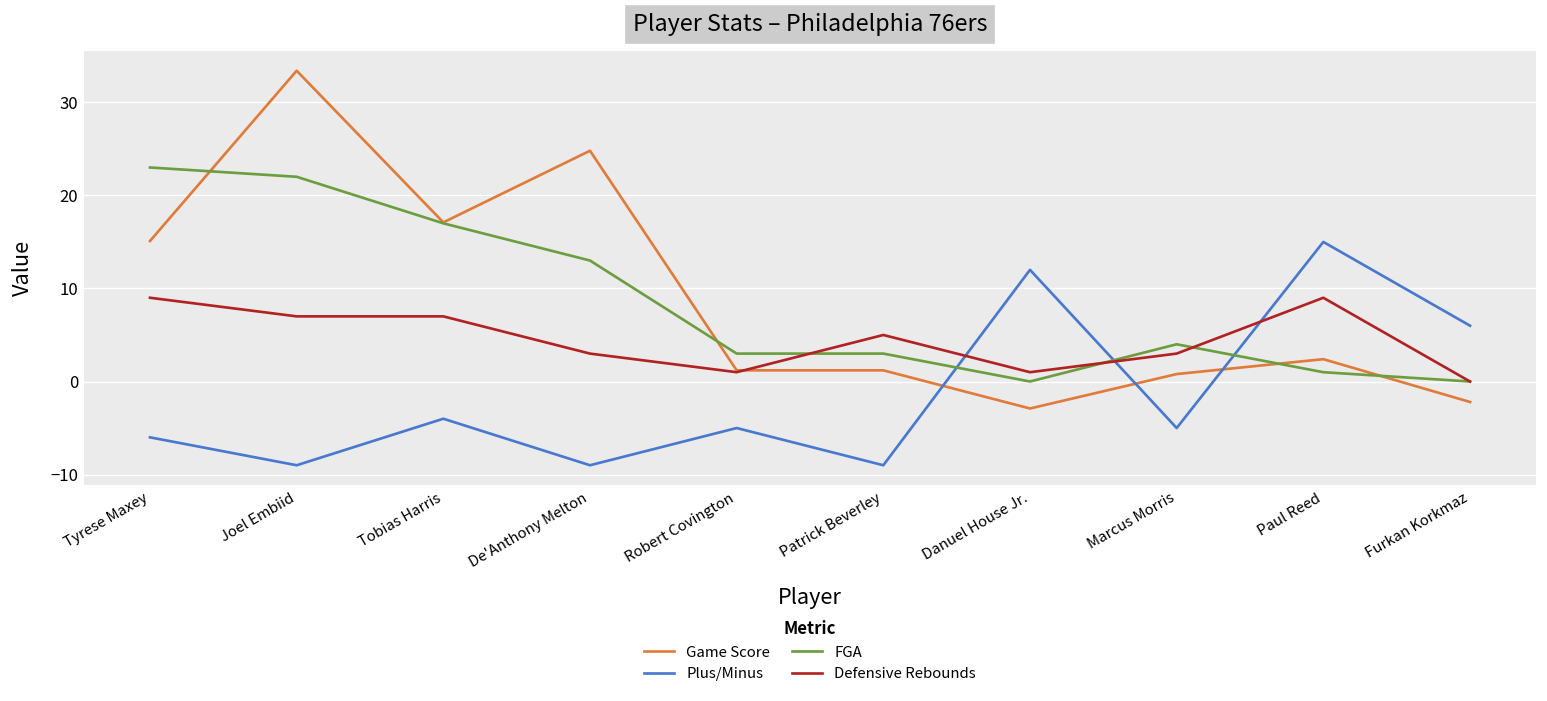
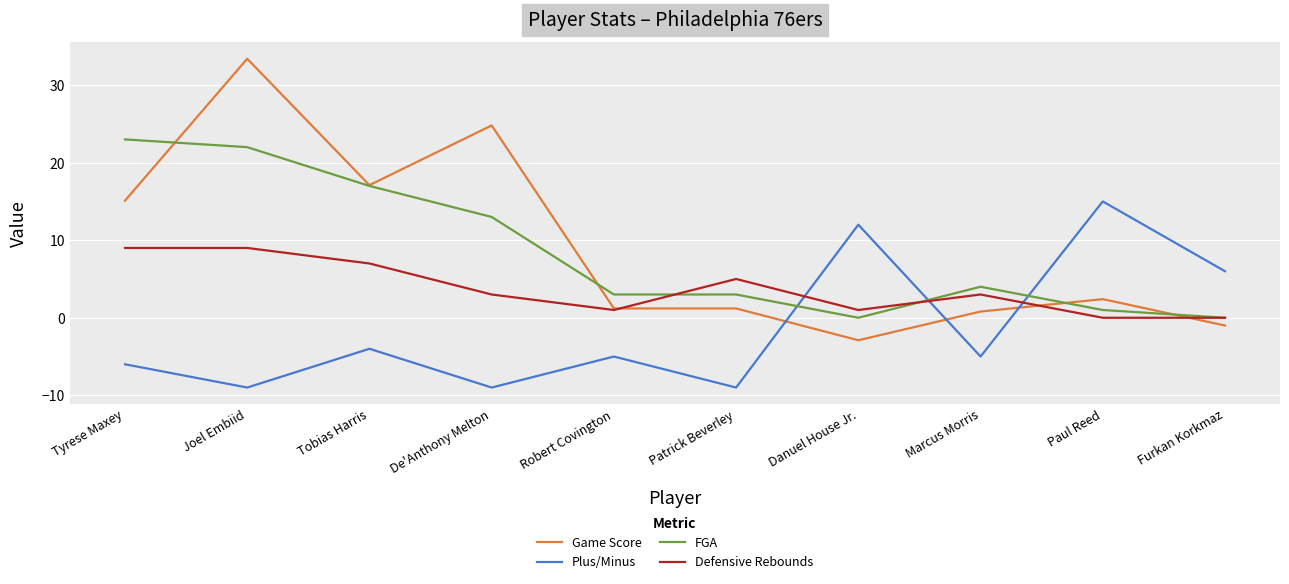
  {
    "Game Score": {
      "Tyrese Maxey": 15,
      "Joel Embiid": 33,
      "De'Anthony Melton": 25,
      "Patrick Beverley": 1,
      "Danuel House Jr.": -3,
      "Marcus Morris": 1,
      "Paul Reed": 2,
-     "Furkan Korkmaz": -2
+     "Furkan Korkmaz": -1
    },
    "Plus/Minus": {
      "Tyrese Maxey": -6,
      "Joel Embiid": -9,
      "Tobias Harris": -4,
      "De'Anthony Melton": -9,
      "Robert Covington": -5,
      "Patrick Beverley": -9,
      "Danuel House Jr.": 12,
      "Marcus Morris": -5,
      "Paul Reed": 15,
      "Furkan Korkmaz": 6
    },
    "FGA": {
      "Tyrese Maxey": 23,
      "Joel Embiid": 22,
      "De'Anthony Melton": 13,
      "Robert Covington": 3,
      "Patrick Beverley": 3,
      "Danuel House Jr.": 0,
      "Marcus Morris": 4,
      "Paul Reed": 1
    },
    "Defensive Rebounds": {
      "Tyrese Maxey": 9,
-     "Joel Embiid": 7,
+     "Joel Embiid": 9,
      "Tobias Harris": 7,
      "De'Anthony Melton": 3,
      "Patrick Beverley": 5,
      "Danuel House Jr.": 1,
      "Marcus Morris": 3,
-     "Paul Reed": 9
+     "Paul Reed": 0
    }
  }
